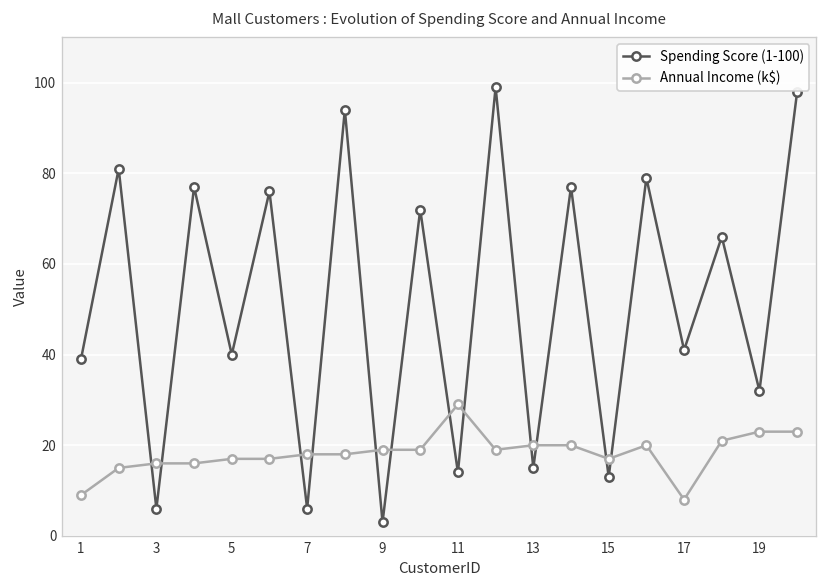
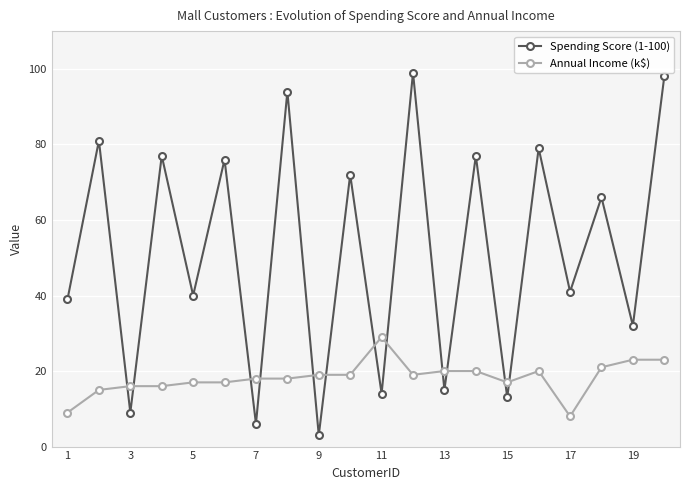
  {
    "Spending Score (1-100)": {
      "1": 39,
-     "3": 6,
+     "3": 9,
      "5": 40,
      "7": 6,
      "9": 3,
      "11": 14,
      "13": 15,
      "15": 13,
      "17": 41,
      "19": 32
    },
    "Annual Income (k$)": {
      "1": 9,
      "3": 16,
      "5": 17,
      "7": 18,
      "9": 19,
      "11": 29,
      "13": 20,
      "15": 17,
      "17": 8,
      "19": 23
    }
  }
